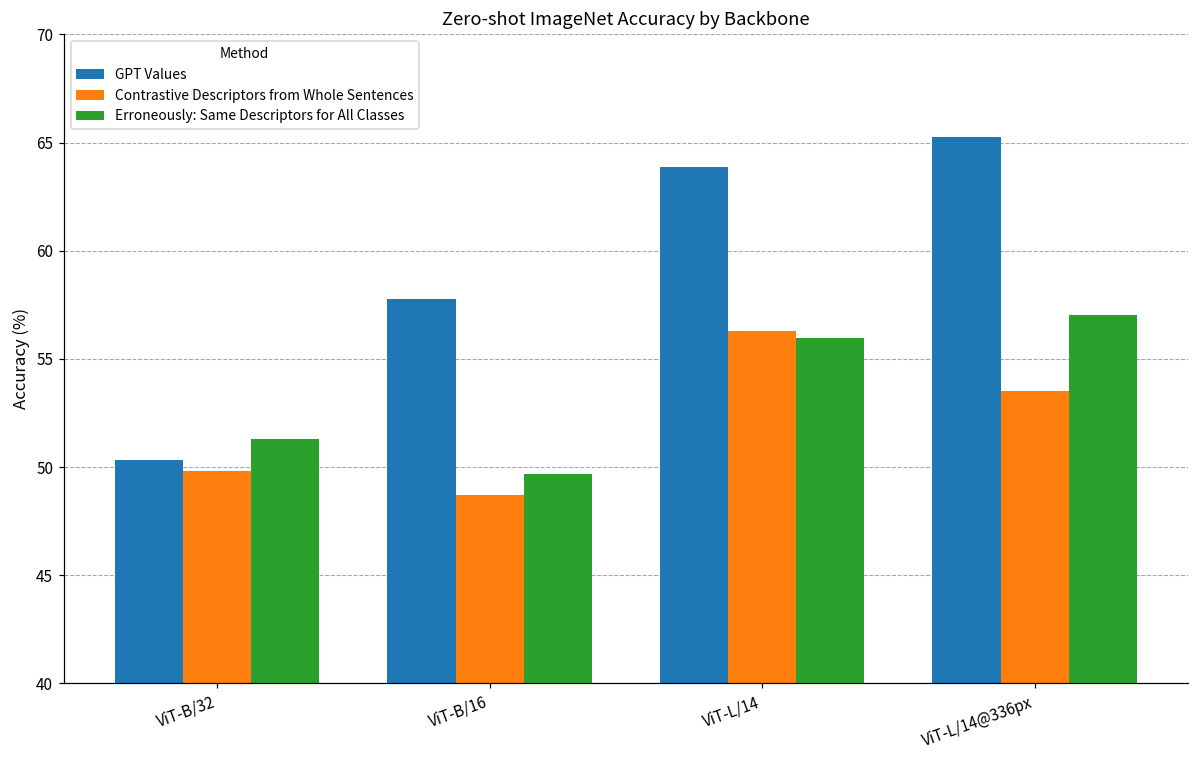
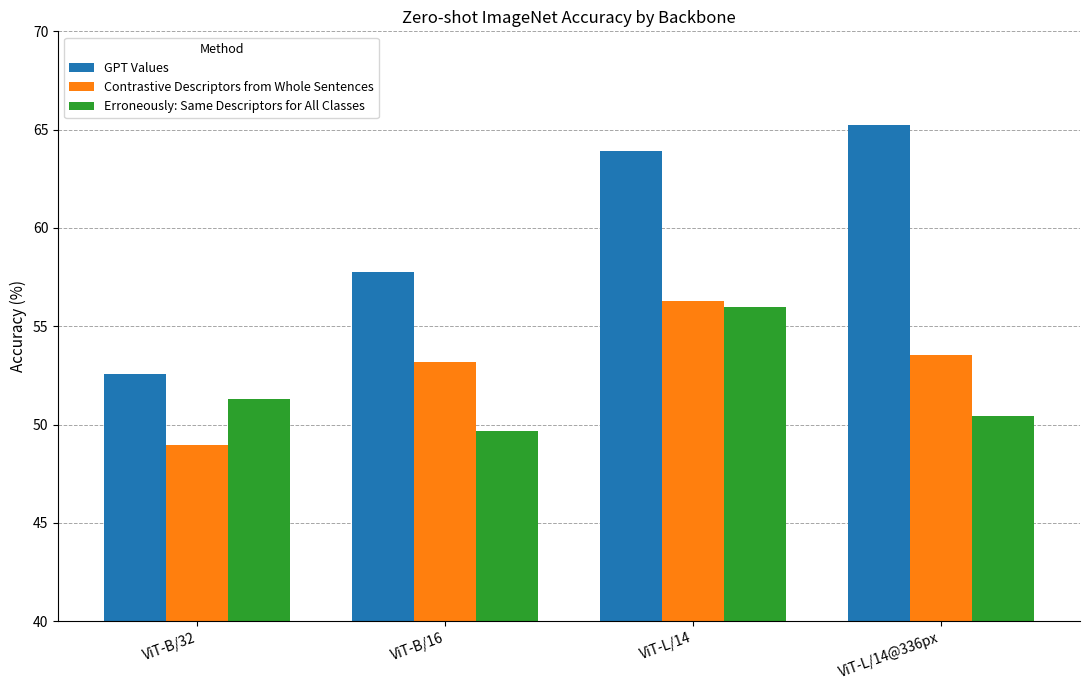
  {
    "GPT Values": {
-     "ViT-B/32": 50.3,
+     "ViT-B/32": 52.6,
      "ViT-B/16": 57.8,
      "ViT-L/14": 63.9,
      "ViT-L/14@336px": 65.3
    },
    "Contrastive Descriptors from Whole Sentences": {
-     "ViT-B/32": 49.8,
-     "ViT-B/16": 48.7,
+     "ViT-B/32": 48.9,
+     "ViT-B/16": 53.2,
      "ViT-L/14": 56.3,
      "ViT-L/14@336px": 53.5
    },
    "Erroneously: Same Descriptors for All Classes": {
      "ViT-B/32": 51.3,
      "ViT-B/16": 49.7,
      "ViT-L/14": 56.0,
-     "ViT-L/14@336px": 57.0
+     "ViT-L/14@336px": 50.4
    }
  }
